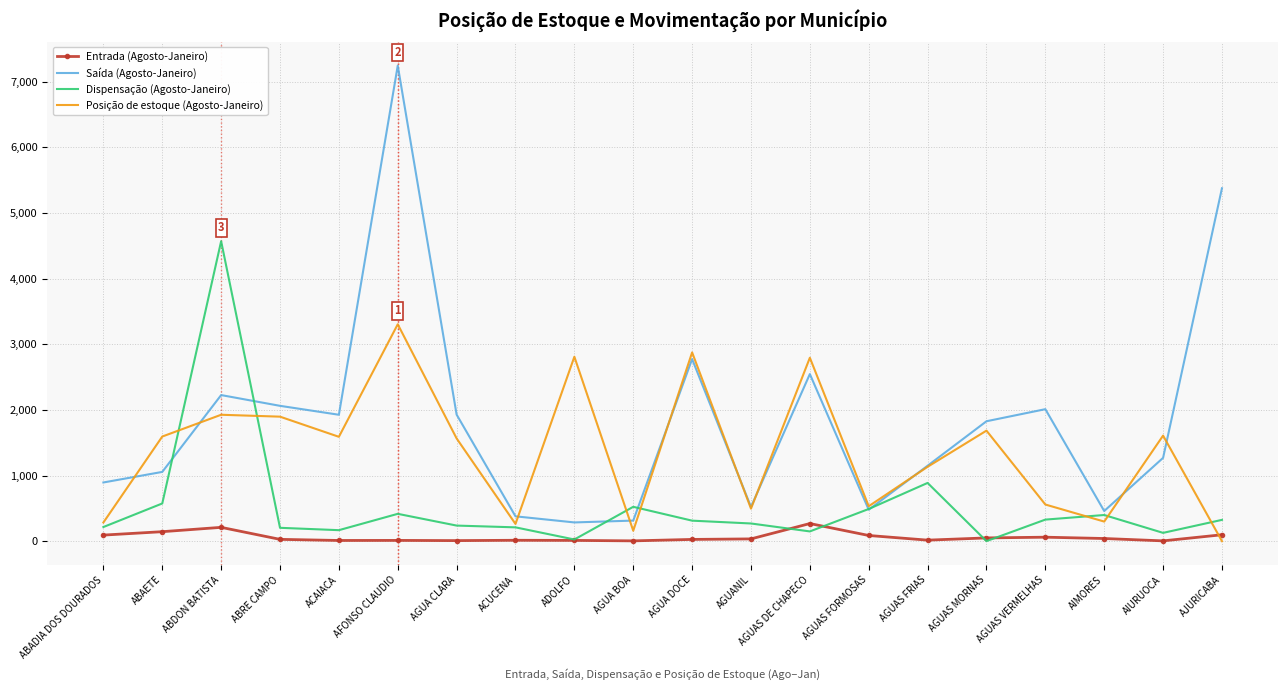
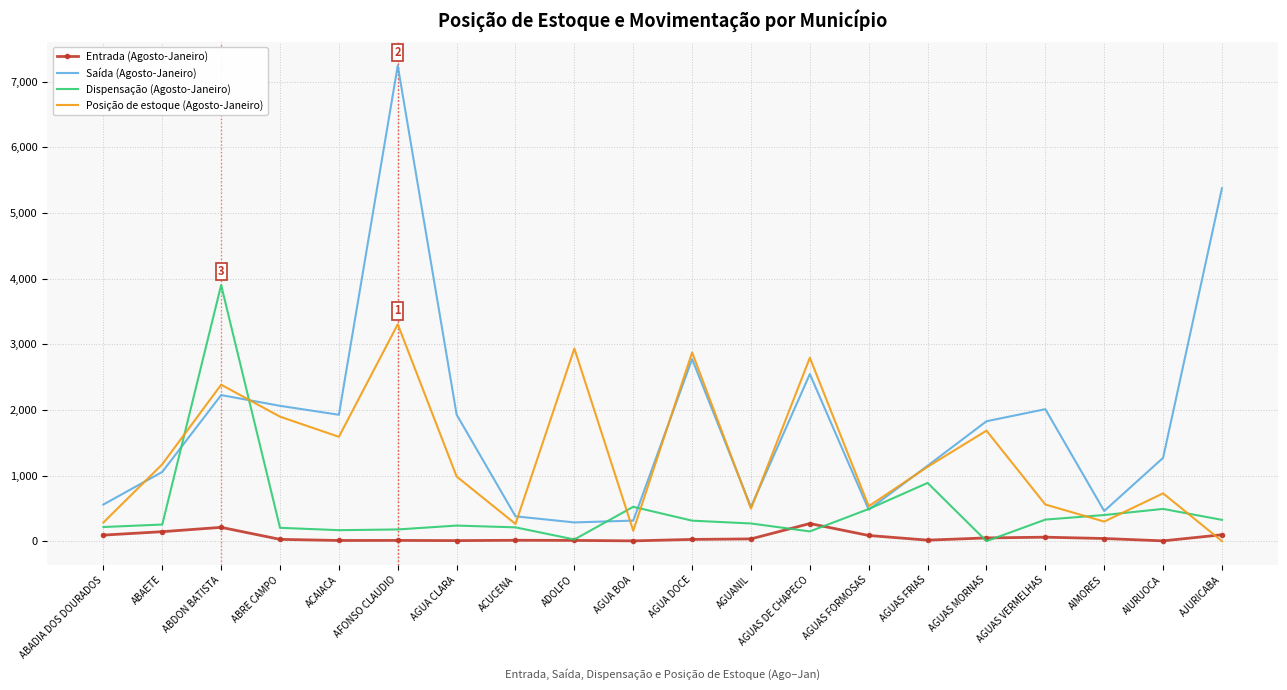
  {
    "Entrada (Agosto-Janeiro)": {
      "ABADIA DOS DOURADOS": "100",
      "ABAETE": "100",
      "ABDON BATISTA": "200",
      "ABRE CAMPO": "0",
      "ACAIACA": "0",
      "AFONSO CLAUDIO": "0",
      "AGUA CLARA": "0",
      "ACUCENA": "0",
      "AGUA BOA": "0",
      "AGUA DOCE": "0",
      "AGUANIL": "0",
      "AGUAS DE CHAPECO": "300",
      "AGUAS FORMOSAS": "100",
      "AGUAS FRIAS": "0",
      "AGUAS MORNAS": "0",
      "AGUAS VERMELHAS": "100",
      "AIMORES": "0",
      "AIURUOCA": "0",
      "AJURICABA": "100"
    },
    "Saída (Agosto-Janeiro)": {
-     "ABADIA DOS DOURADOS": "900",
+     "ABADIA DOS DOURADOS": "600",
      "ABAETE": "1,100",
      "ABDON BATISTA": "2,200",
      "ABRE CAMPO": "2,100",
      "ACAIACA": "1,900",
      "AGUA CLARA": "1,900",
      "ACUCENA": "400",
      "ADOLFO": "300",
      "AGUA BOA": "300",
      "AGUA DOCE": "2,800",
      "AGUAS DE CHAPECO": "2,500",
      "AGUAS MORNAS": "1,800",
      "AGUAS VERMELHAS": "2,000",
      "AIMORES": "500",
      "AIURUOCA": "1,300",
      "AJURICABA": "5,400"
    },
    "Dispensação (Agosto-Janeiro)": {
      "ABADIA DOS DOURADOS": "200",
-     "ABAETE": "600",
-     "ABDON BATISTA": "4,600",
+     "ABAETE": "300",
+     "ABDON BATISTA": "3,900",
      "ABRE CAMPO": "200",
      "ACAIACA": "200",
-     "AFONSO CLAUDIO": "400",
+     "AFONSO CLAUDIO": "200",
      "AGUA CLARA": "200",
      "ACUCENA": "200",
      "AGUA BOA": "500",
      "AGUA DOCE": "300",
      "AGUANIL": "300",
      "AGUAS DE CHAPECO": "100",
      "AGUAS FRIAS": "900",
      "AGUAS MORNAS": "0",
      "AGUAS VERMELHAS": "300",
      "AIMORES": "400",
-     "AIURUOCA": "100",
+     "AIURUOCA": "500",
      "AJURICABA": "300"
    },
    "Posição de estoque (Agosto-Janeiro)": {
      "ABADIA DOS DOURADOS": "300",
-     "ABAETE": "1,600",
-     "ABDON BATISTA": "1,900",
+     "ABAETE": "1,200",
+     "ABDON BATISTA": "2,400",
      "ABRE CAMPO": "1,900",
      "ACAIACA": "1,600",
-     "AGUA CLARA": "1,600",
+     "AGUA CLARA": "1,000",
      "ACUCENA": "300",
-     "ADOLFO": "2,800",
+     "ADOLFO": "2,900",
      "AGUA BOA": "200",
      "AGUA DOCE": "2,900",
      "AGUAS DE CHAPECO": "2,800",
      "AGUAS FORMOSAS": "500",
      "AGUAS MORNAS": "1,700",
      "AGUAS VERMELHAS": "600",
      "AIMORES": "300",
-     "AIURUOCA": "1,600",
+     "AIURUOCA": "700",
      "AJURICABA": "0"
    }
  }
